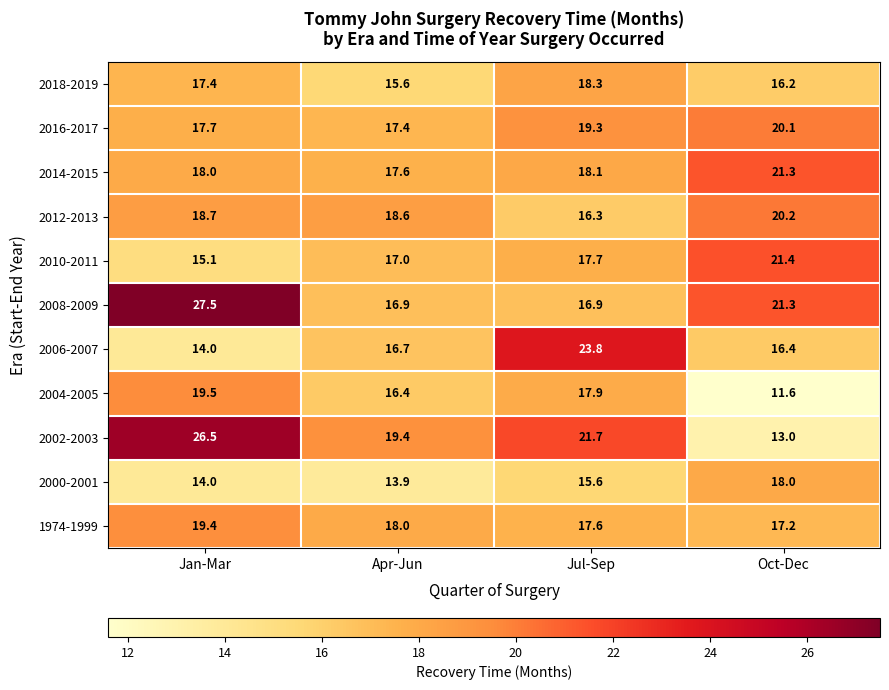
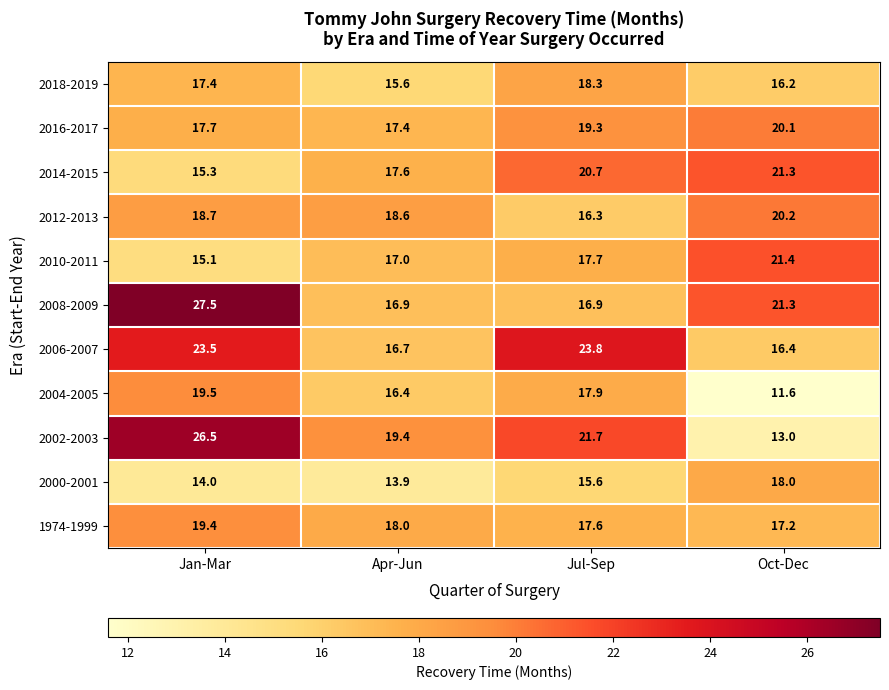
  {
    "2018-2019": {
      "Jan-Mar": 17.4,
      "Apr-Jun": 15.6,
      "Jul-Sep": 18.3,
      "Oct-Dec": 16.2
    },
    "2016-2017": {
      "Jan-Mar": 17.7,
      "Apr-Jun": 17.4,
      "Jul-Sep": 19.3,
      "Oct-Dec": 20.1
    },
    "2014-2015": {
-     "Jan-Mar": 18.0,
+     "Jan-Mar": 15.3,
      "Apr-Jun": 17.6,
-     "Jul-Sep": 18.1,
+     "Jul-Sep": 20.7,
      "Oct-Dec": 21.3
    },
    "2012-2013": {
      "Jan-Mar": 18.7,
      "Apr-Jun": 18.6,
      "Jul-Sep": 16.3,
      "Oct-Dec": 20.2
    },
    "2010-2011": {
      "Jan-Mar": 15.1,
      "Apr-Jun": 17.0,
      "Jul-Sep": 17.7,
      "Oct-Dec": 21.4
    },
    "2008-2009": {
      "Jan-Mar": 27.5,
      "Apr-Jun": 16.9,
      "Jul-Sep": 16.9,
      "Oct-Dec": 21.3
    },
    "2006-2007": {
-     "Jan-Mar": 14.0,
+     "Jan-Mar": 23.5,
      "Apr-Jun": 16.7,
      "Jul-Sep": 23.8,
      "Oct-Dec": 16.4
    },
    "2004-2005": {
      "Jan-Mar": 19.5,
      "Apr-Jun": 16.4,
      "Jul-Sep": 17.9,
      "Oct-Dec": 11.6
    },
    "2002-2003": {
      "Jan-Mar": 26.5,
      "Apr-Jun": 19.4,
      "Jul-Sep": 21.7,
      "Oct-Dec": 13.0
    },
    "2000-2001": {
      "Jan-Mar": 14.0,
      "Apr-Jun": 13.9,
      "Jul-Sep": 15.6,
      "Oct-Dec": 18.0
    },
    "1974-1999": {
      "Jan-Mar": 19.4,
      "Apr-Jun": 18.0,
      "Jul-Sep": 17.6,
      "Oct-Dec": 17.2
    }
  }
